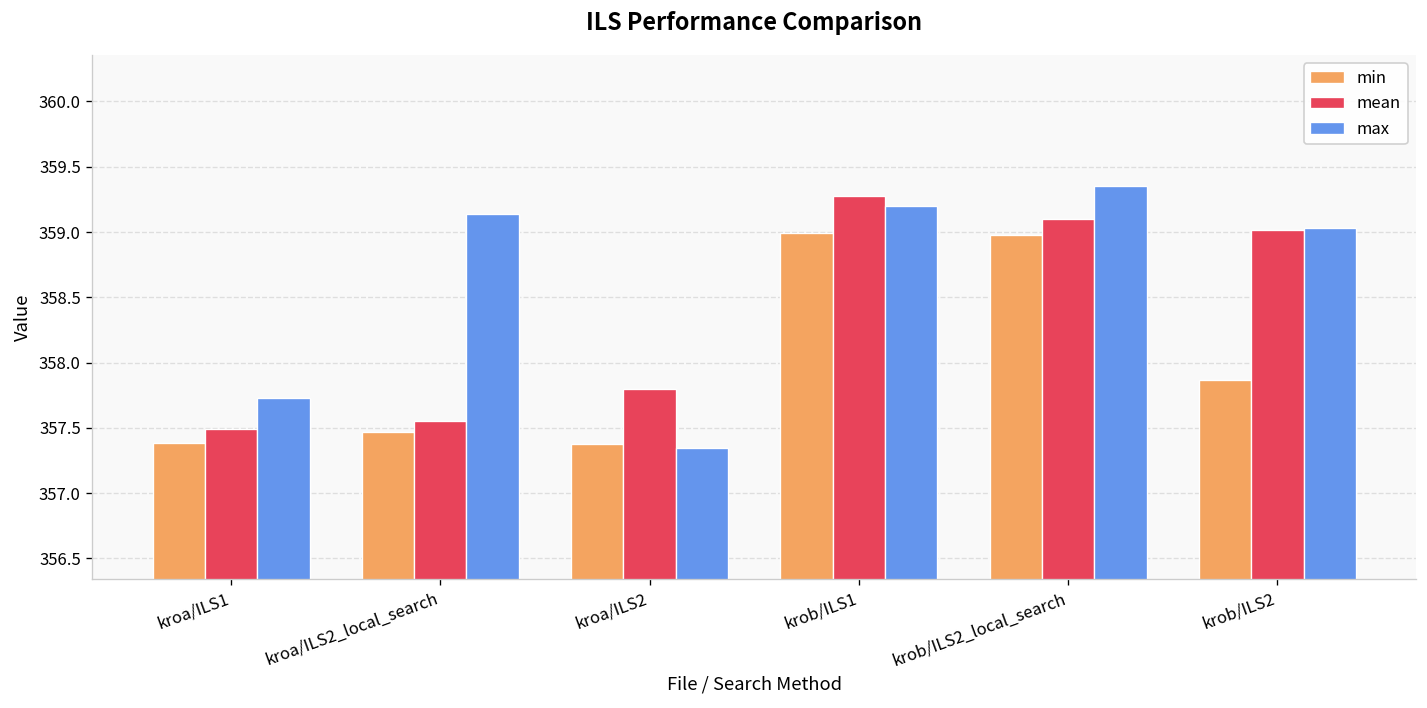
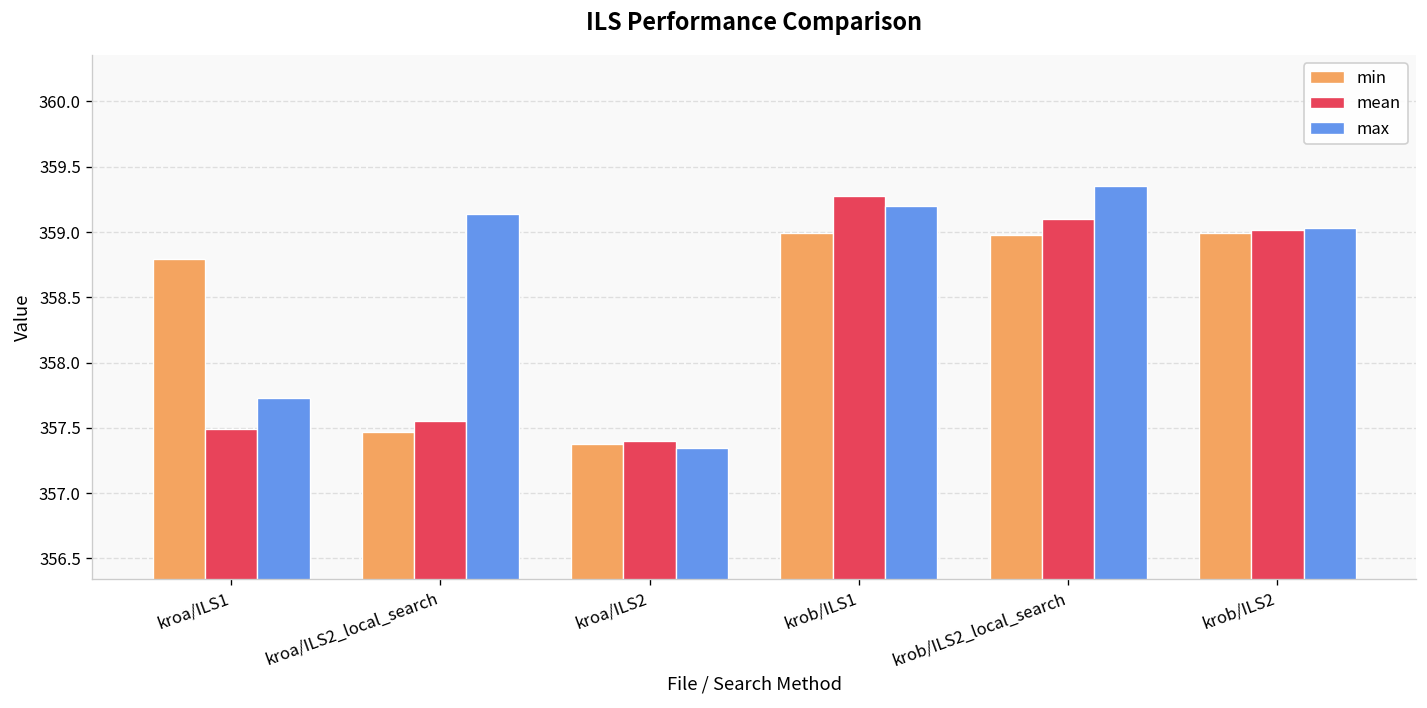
  {
    "min": {
-     "kroa/ILS1": 357.39,
+     "kroa/ILS1": 358.79,
      "kroa/ILS2_local_search": 357.46,
      "kroa/ILS2": 357.37,
      "krob/ILS1": 359.00,
      "krob/ILS2_local_search": 358.98,
-     "krob/ILS2": 357.86
+     "krob/ILS2": 358.99
    },
    "mean": {
      "kroa/ILS1": 357.49,
      "kroa/ILS2_local_search": 357.55,
-     "kroa/ILS2": 357.80,
+     "kroa/ILS2": 357.40,
      "krob/ILS1": 359.28,
      "krob/ILS2_local_search": 359.10,
      "krob/ILS2": 359.01
    },
    "max": {
      "kroa/ILS1": 357.73,
      "kroa/ILS2_local_search": 359.14,
      "kroa/ILS2": 357.35,
      "krob/ILS1": 359.20,
      "krob/ILS2_local_search": 359.35,
      "krob/ILS2": 359.03
    }
  }
